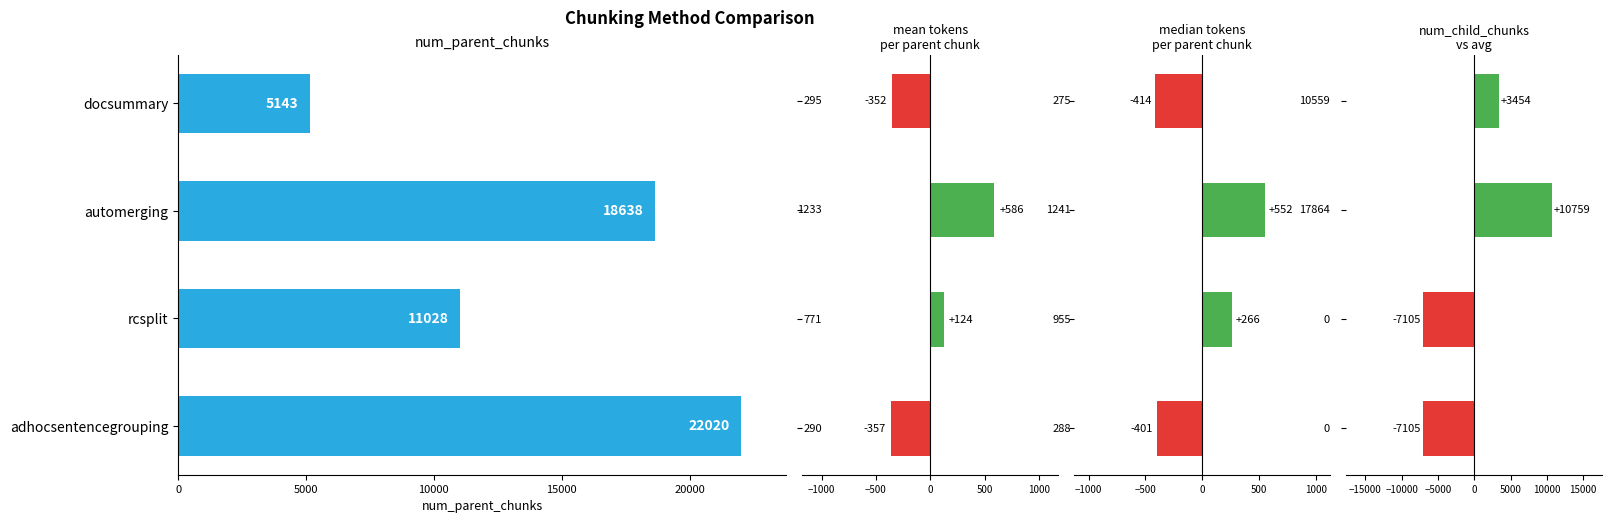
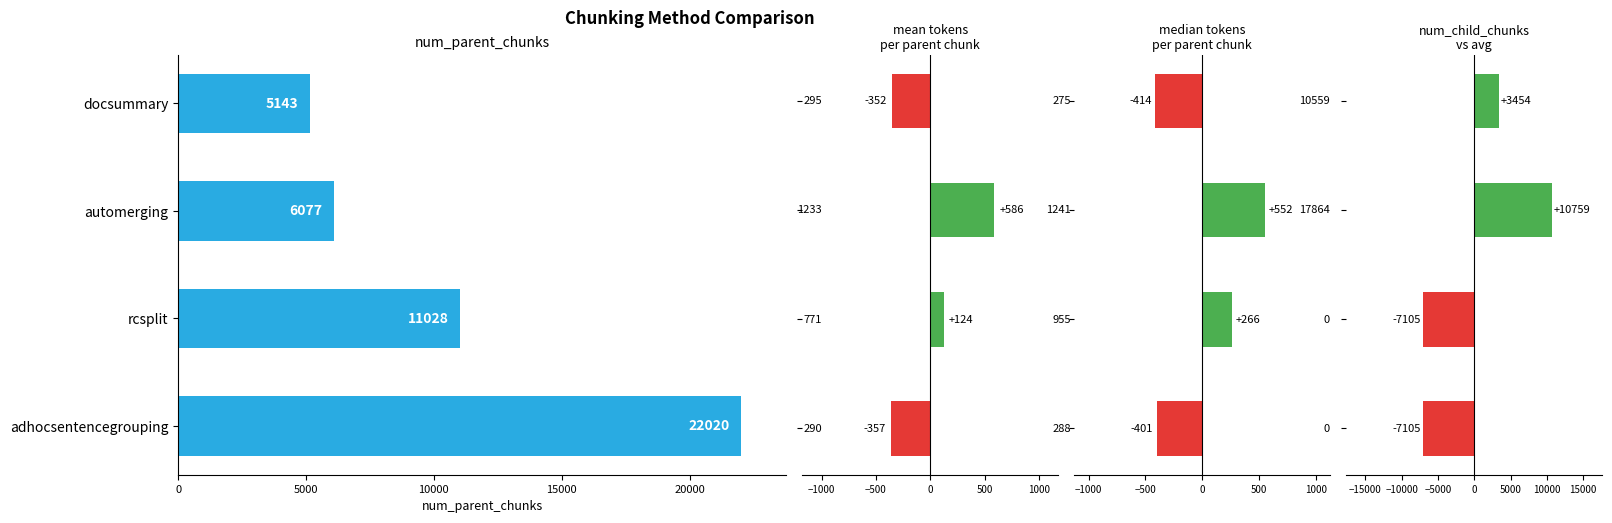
  {
    "num_parent_chunks": {
      "docsummary": 5143,
-     "automerging": 18638,
+     "automerging": 6077,
      "rcsplit": 11028,
      "adhocsentencegrouping": 22020
    }
  }
